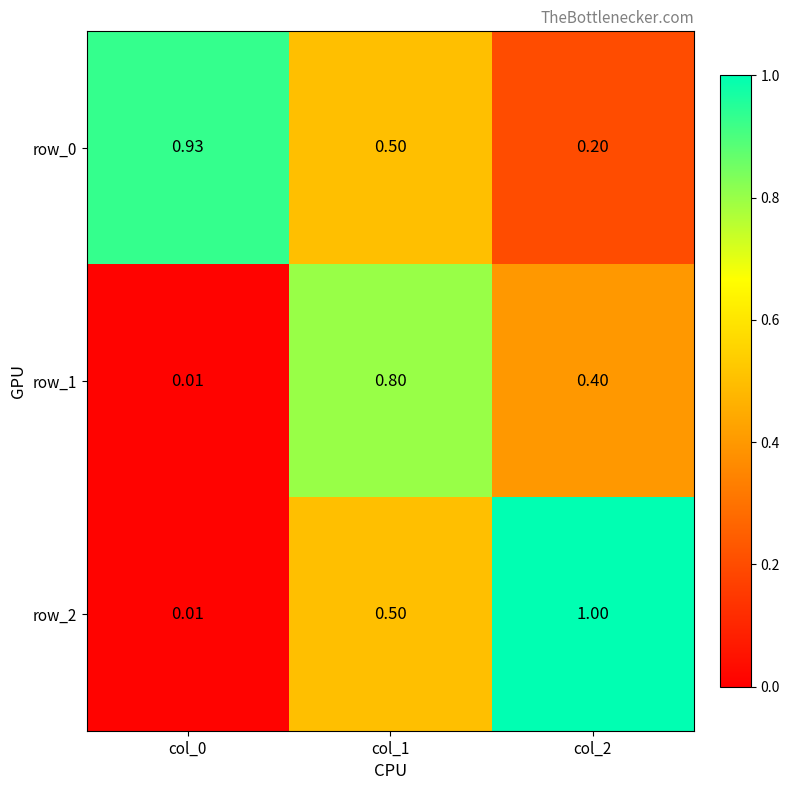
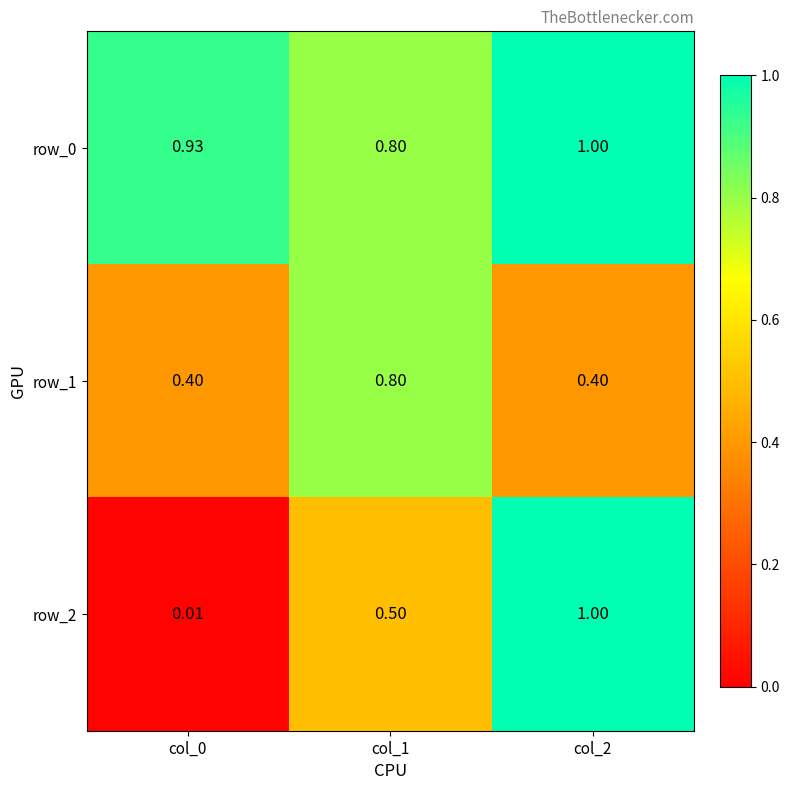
  {
    "row_0": {
      "col_0": 0.93,
-     "col_1": 0.50,
-     "col_2": 0.20
+     "col_1": 0.80,
+     "col_2": 1.00
    },
    "row_1": {
-     "col_0": 0.01,
+     "col_0": 0.40,
      "col_1": 0.80,
      "col_2": 0.40
    },
    "row_2": {
      "col_0": 0.01,
      "col_1": 0.50,
      "col_2": 1.00
    }
  }
